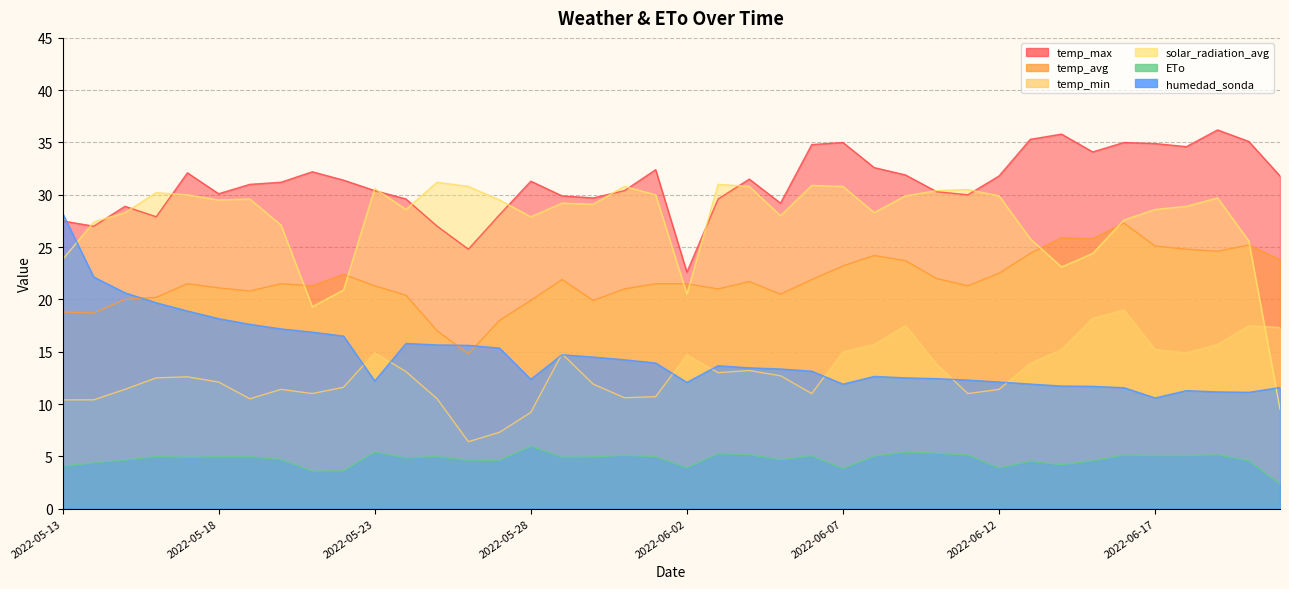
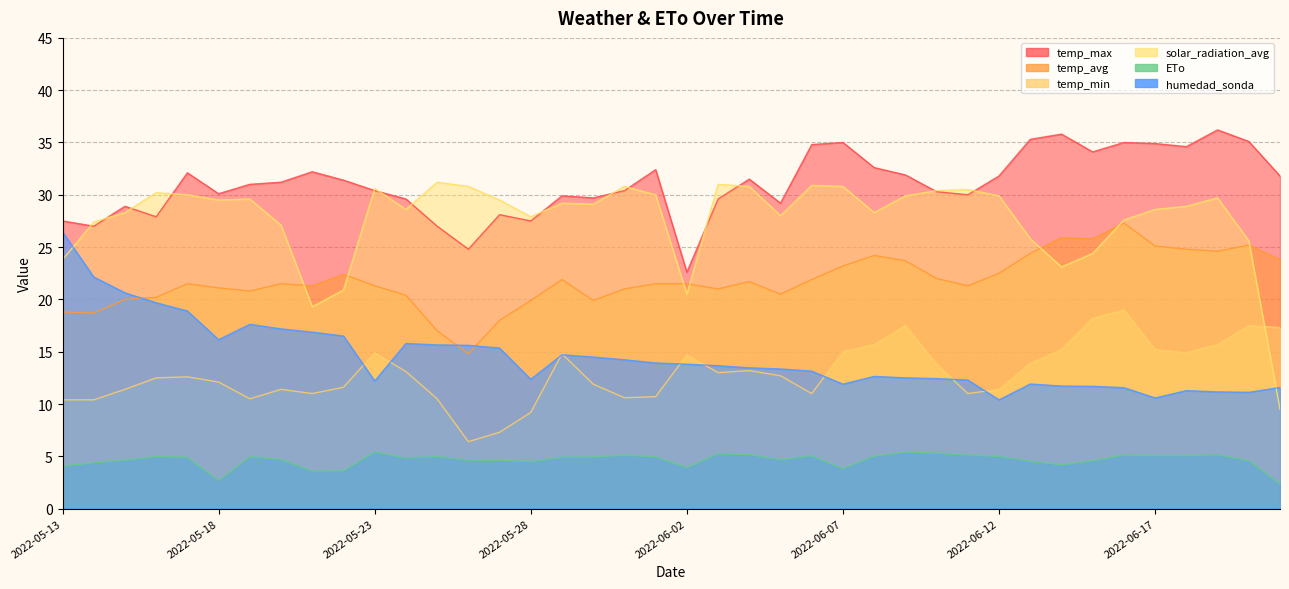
  {
    "temp_max": {
      "2022-05-13": 27.5,
      "2022-05-18": 30.1,
-     "2022-05-28": 31.3,
+     "2022-05-28": 27.5,
      "2022-06-02": 22.6,
      "2022-06-07": 35.0,
      "2022-06-12": 31.8,
      "2022-06-17": 34.9
    },
    "ETo": {
      "2022-05-13": 4.1,
-     "2022-05-18": 4.9,
+     "2022-05-18": 2.7,
      "2022-05-23": 5.4,
-     "2022-05-28": 6.0,
+     "2022-05-28": 4.5,
      "2022-06-02": 3.9,
      "2022-06-07": 3.8,
-     "2022-06-12": 3.9,
+     "2022-06-12": 5.0,
      "2022-06-17": 5.1
    },
    "humedad_sonda": {
-     "2022-05-13": 28.3,
-     "2022-05-18": 18.2,
+     "2022-05-13": 26.5,
+     "2022-05-18": 16.2,
      "2022-05-23": 12.2,
      "2022-05-28": 12.4,
-     "2022-06-02": 12.1,
+     "2022-06-02": 13.8,
      "2022-06-07": 11.9,
-     "2022-06-12": 12.1,
+     "2022-06-12": 10.4,
      "2022-06-17": 10.6
    }
  }
